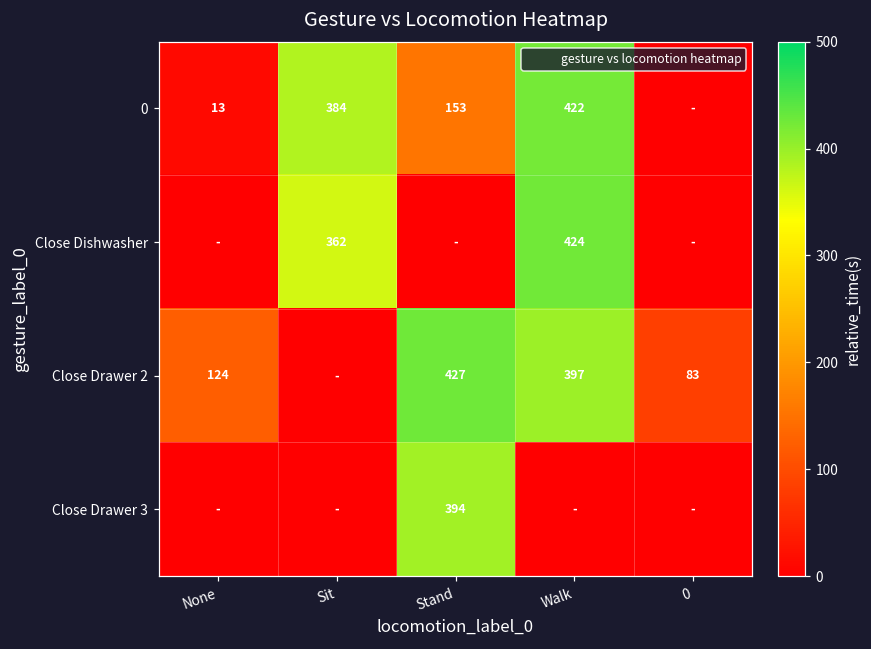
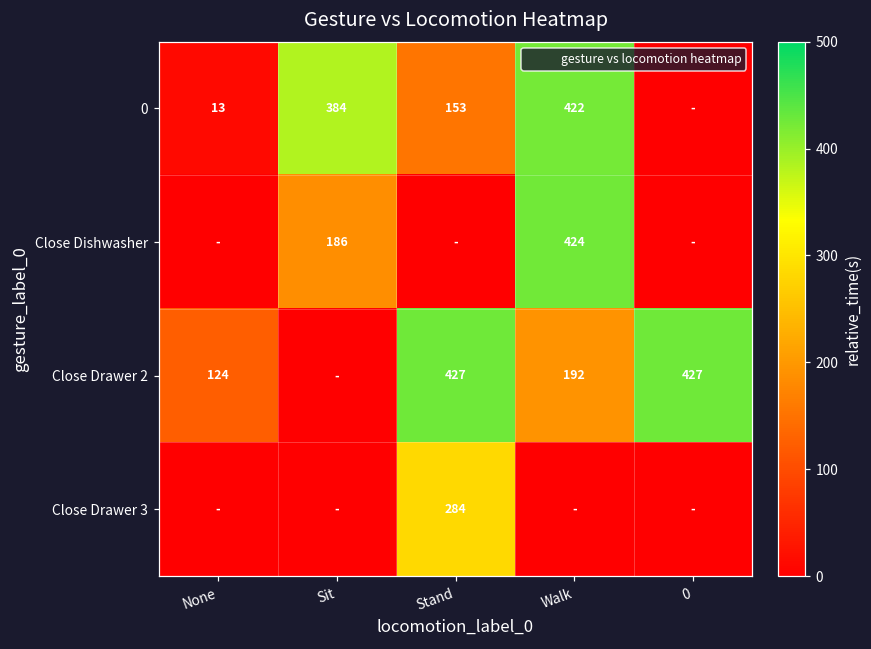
  {
    "0": {
      "None": 13,
      "Sit": 384,
      "Stand": 153,
      "Walk": 422
    },
    "Close Dishwasher": {
-     "Sit": 362,
+     "Sit": 186,
      "Walk": 424
    },
    "Close Drawer 2": {
      "None": 124,
      "Stand": 427,
-     "Walk": 397,
-     "0": 83
+     "Walk": 192,
+     "0": 427
    },
    "Close Drawer 3": {
-     "Stand": 394
+     "Stand": 284
    }
  }
